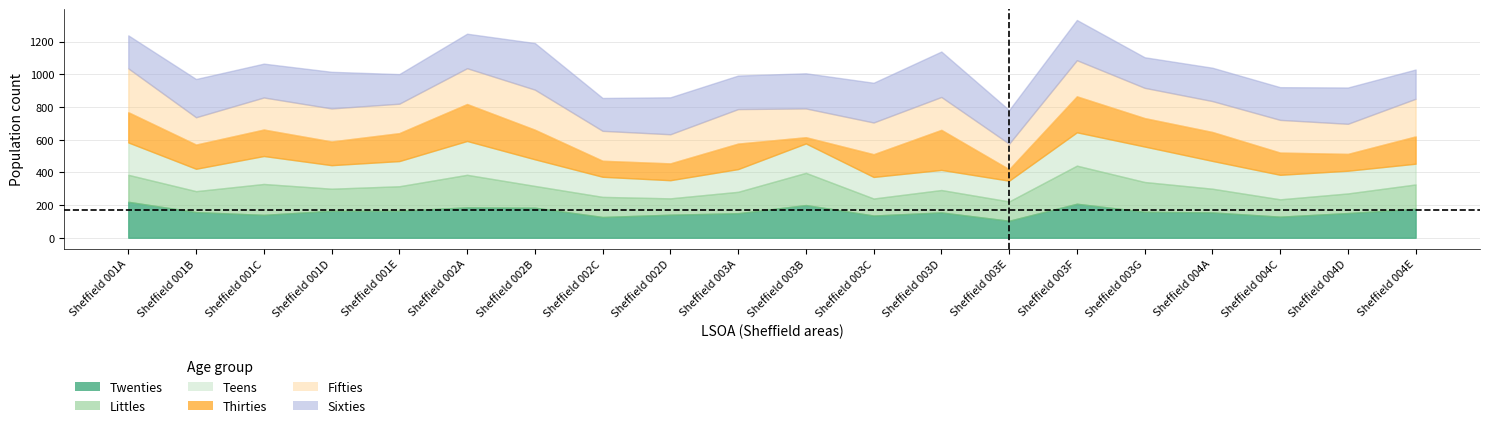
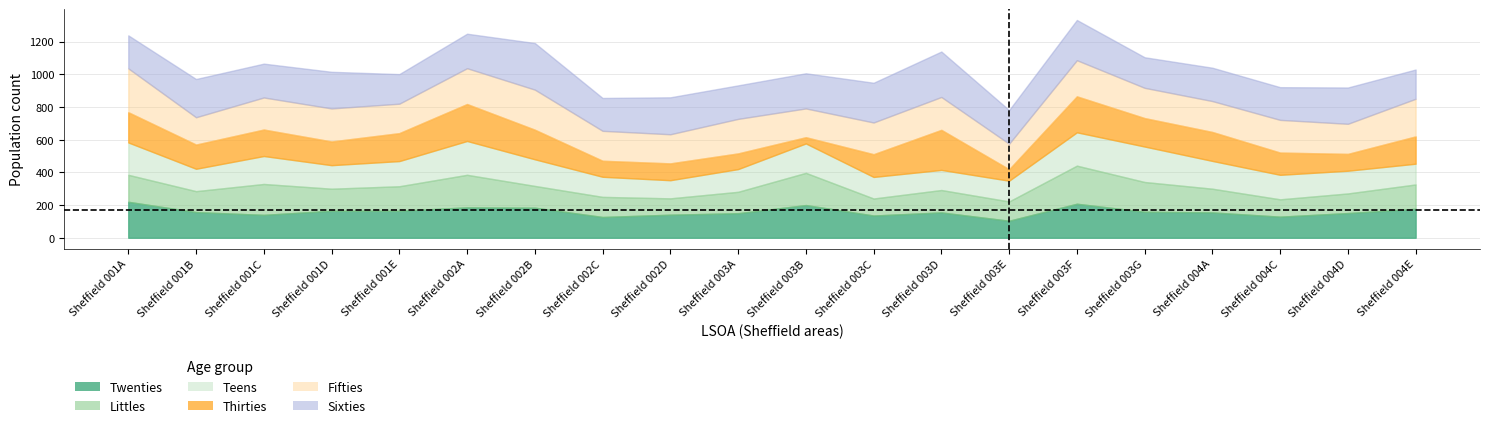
  {
    "Thirties": {
      "Sheffield 001A": 190,
      "Sheffield 001B": 150,
      "Sheffield 001C": 160,
      "Sheffield 001D": 150,
      "Sheffield 001E": 170,
      "Sheffield 002A": 230,
      "Sheffield 002B": 180,
      "Sheffield 002C": 100,
      "Sheffield 002D": 100,
-     "Sheffield 003A": 160,
+     "Sheffield 003A": 100,
      "Sheffield 003B": 40,
      "Sheffield 003C": 140,
      "Sheffield 003D": 250,
      "Sheffield 003E": 70,
      "Sheffield 003F": 220,
      "Sheffield 003G": 170,
      "Sheffield 004A": 180,
      "Sheffield 004C": 140,
      "Sheffield 004D": 100,
      "Sheffield 004E": 170
    }
  }
